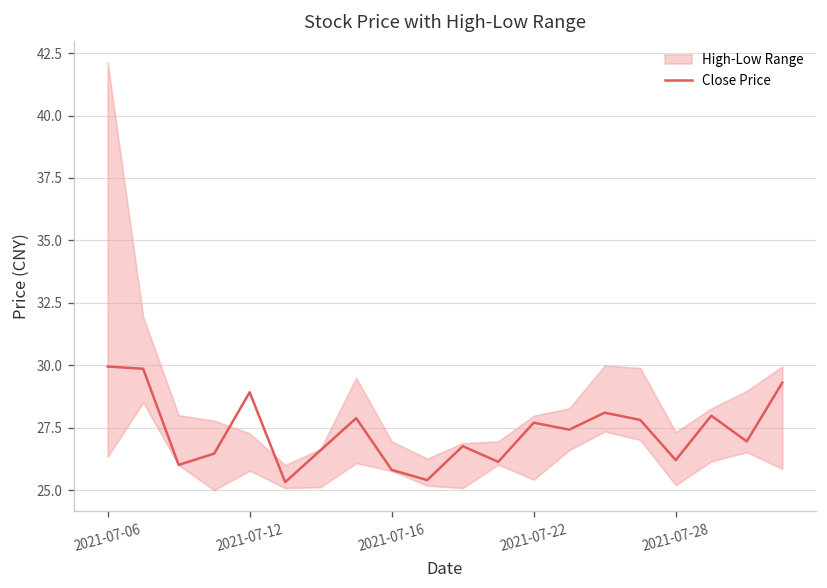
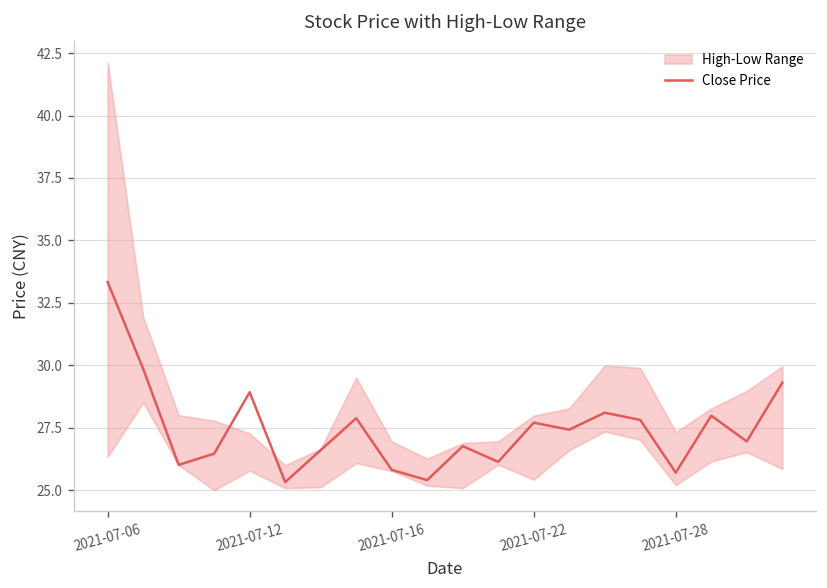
  {
    "Close Price": {
-     "2021-07-06": 30.0,
+     "2021-07-06": 33.3,
      "2021-07-12": 28.9,
      "2021-07-16": 25.8,
      "2021-07-22": 27.7,
-     "2021-07-28": 26.2
+     "2021-07-28": 25.7
    }
  }
